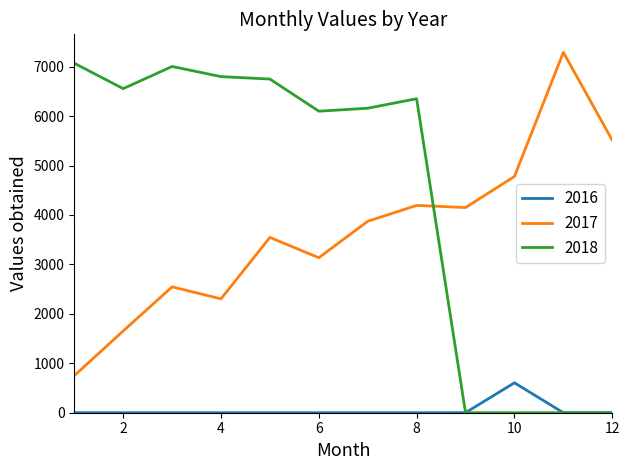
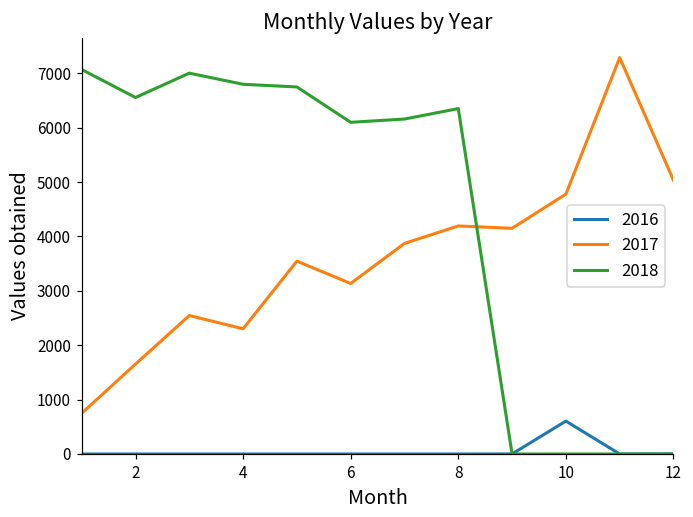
  {
    "2016": {
      "2": 0,
      "4": 0,
      "6": 0,
      "8": 0,
      "10": 600
    },
    "2017": {
      "2": 1700,
      "4": 2300,
      "6": 3100,
      "8": 4200,
      "10": 4800,
-     "12": 5500
+     "12": 5000
    },
    "2018": {
      "2": 6600,
      "4": 6800,
      "6": 6100,
      "8": 6400,
      "10": 0
    }
  }
